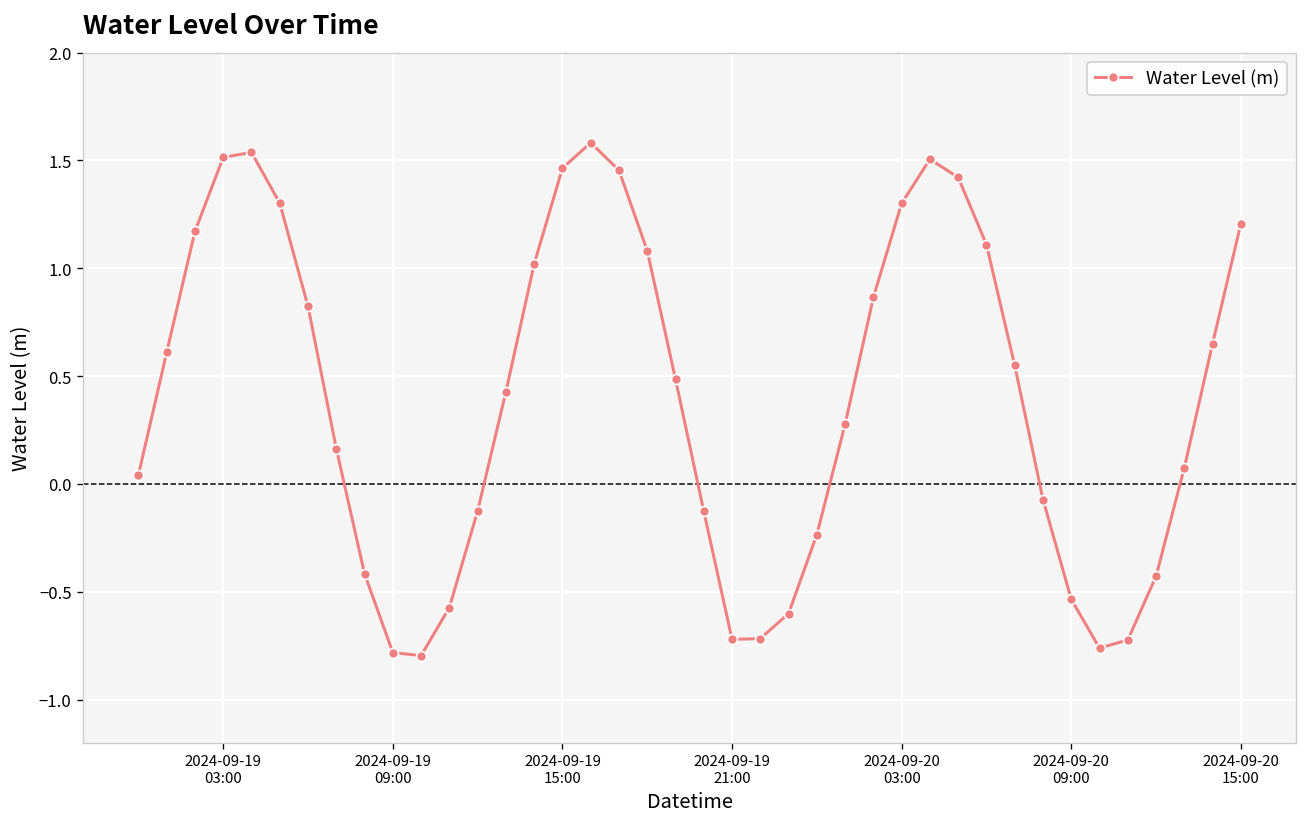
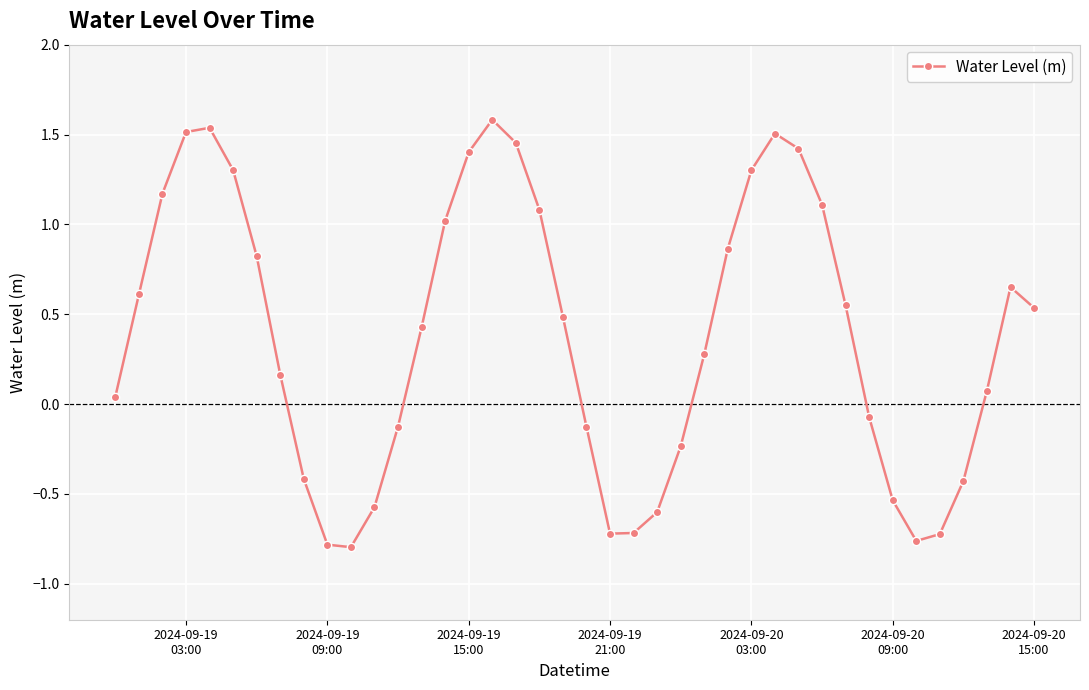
  {
    "2024-09-19 03:00": 1.51,
    "2024-09-19 09:00": -0.78,
-   "2024-09-19 15:00": 1.46,
+   "2024-09-19 15:00": 1.40,
    "2024-09-19 21:00": -0.72,
    "2024-09-20 03:00": 1.30,
    "2024-09-20 09:00": -0.54,
-   "2024-09-20 15:00": 1.21
+   "2024-09-20 15:00": 0.54
  }
